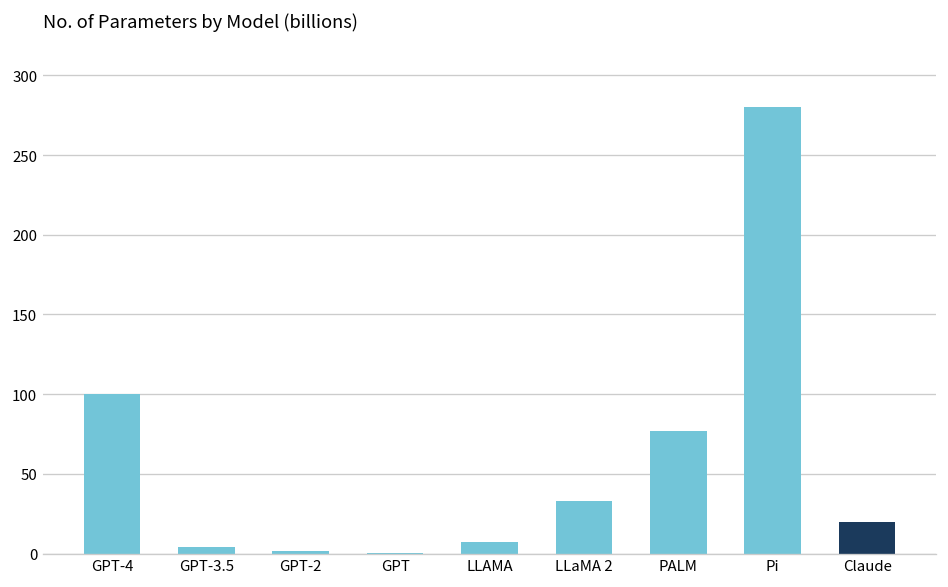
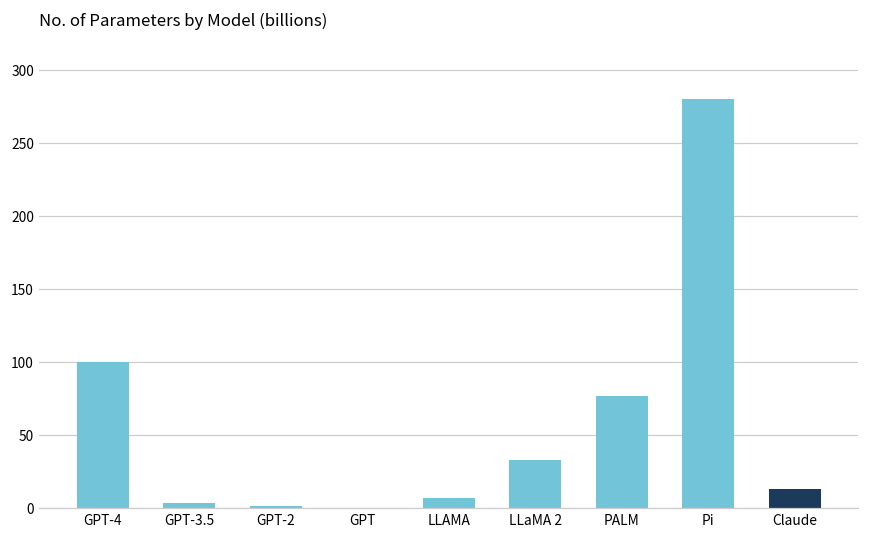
  {
    "GPT-4": 100,
    "GPT-3.5": 4,
    "LLAMA": 7,
    "LLaMA 2": 33,
    "PALM": 77,
    "Pi": 280,
-   "Claude": 20
+   "Claude": 13
  }
